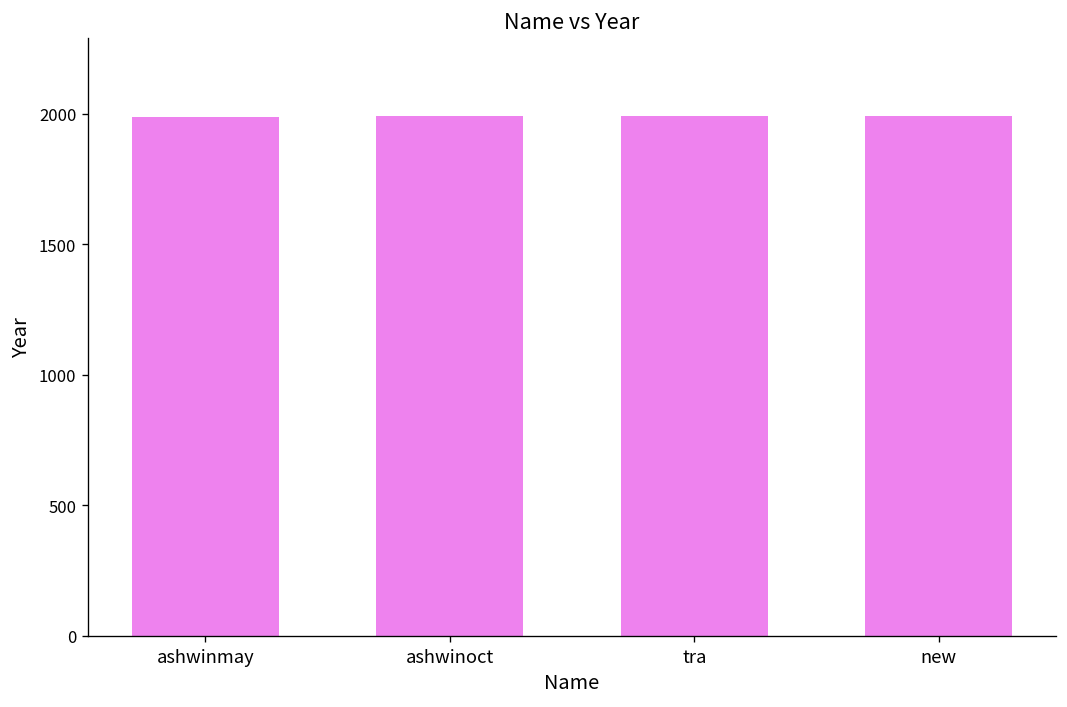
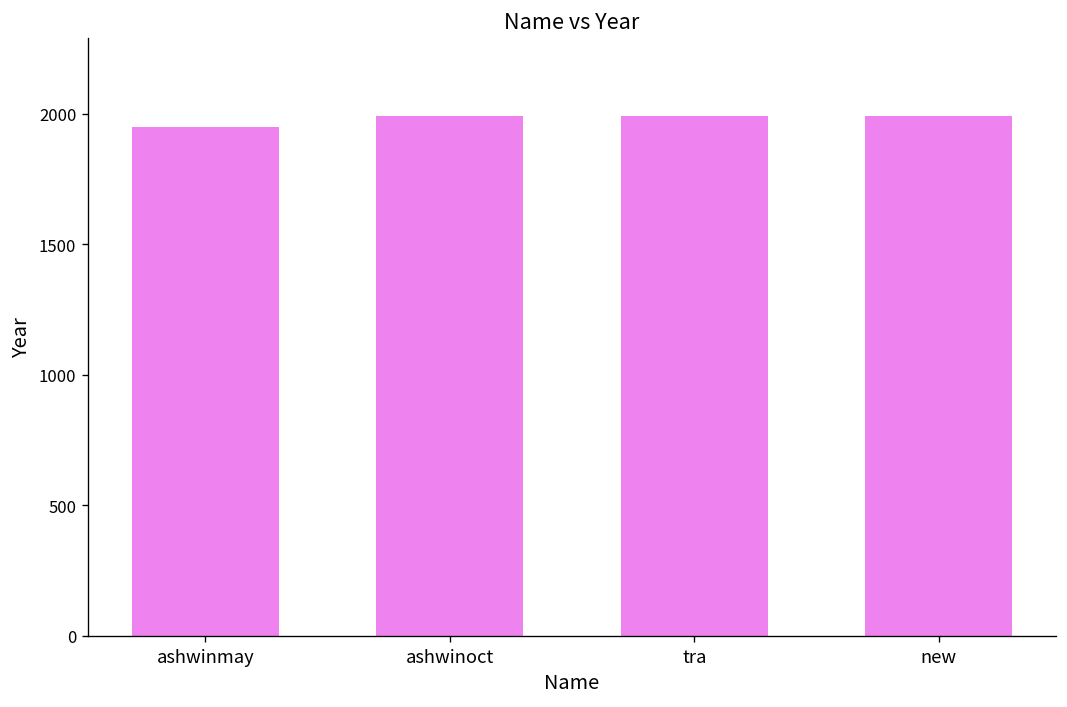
  {
-   "ashwinmay": 1990,
+   "ashwinmay": 1950,
    "ashwinoct": 1990,
    "tra": 1990,
    "new": 1990
  }
